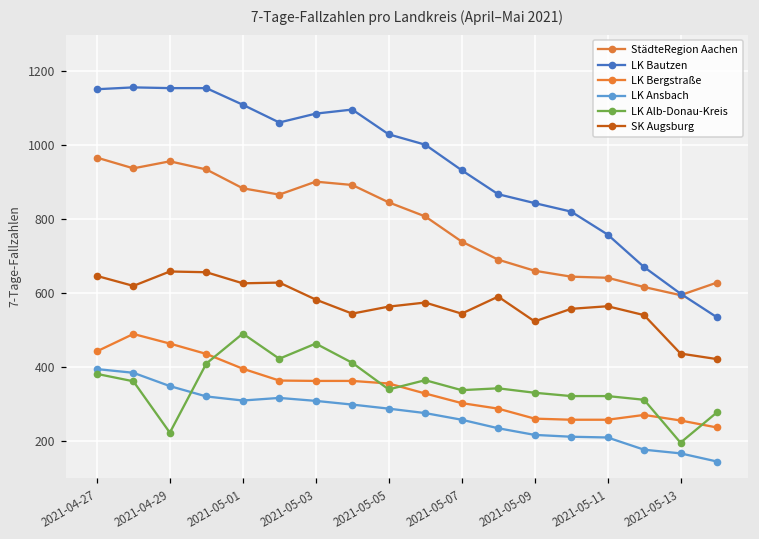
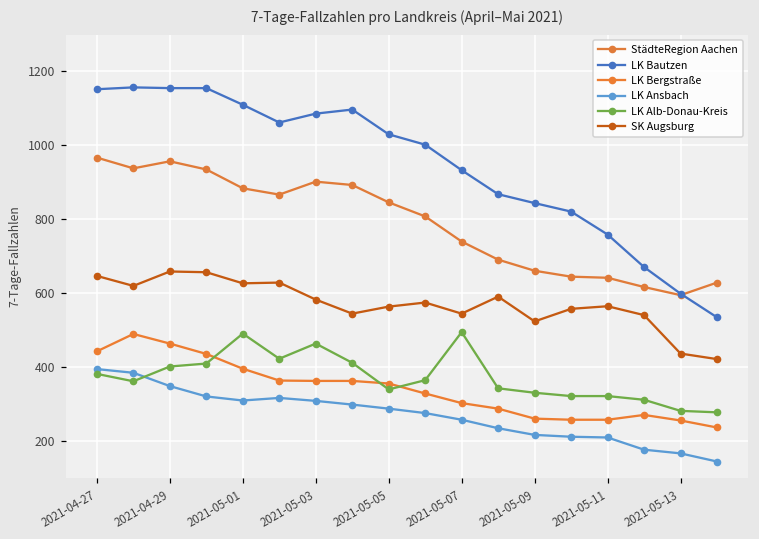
  {
    "LK Alb-Donau-Kreis": {
      "2021-04-27": 380,
-     "2021-04-29": 220,
+     "2021-04-29": 400,
      "2021-05-01": 490,
      "2021-05-03": 460,
      "2021-05-05": 340,
-     "2021-05-07": 340,
+     "2021-05-07": 500,
      "2021-05-09": 330,
      "2021-05-11": 320,
-     "2021-05-13": 200
+     "2021-05-13": 280
    }
  }
